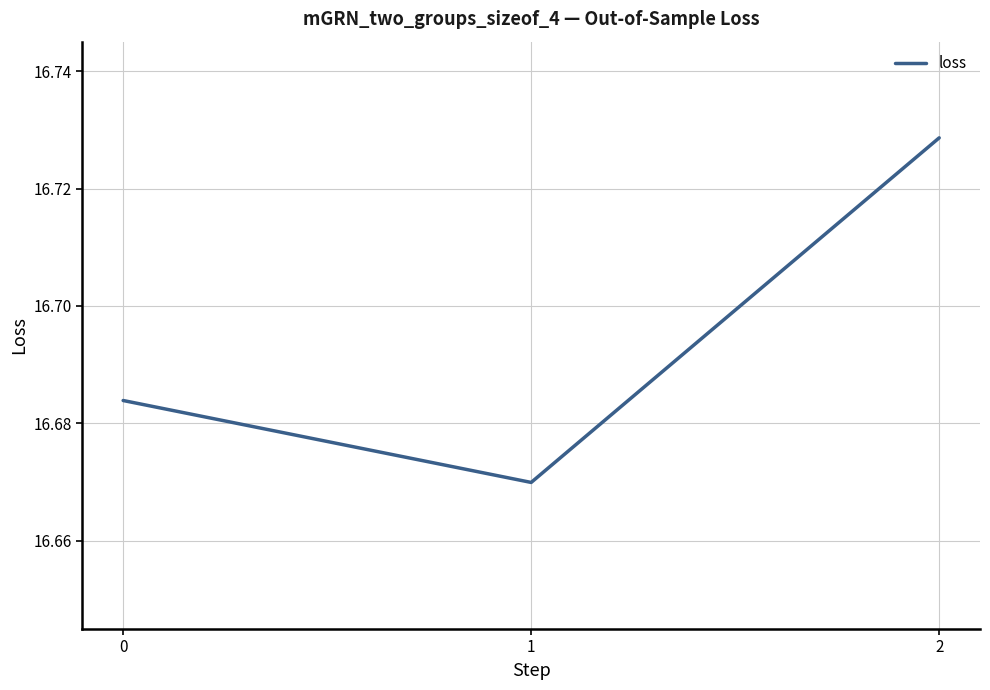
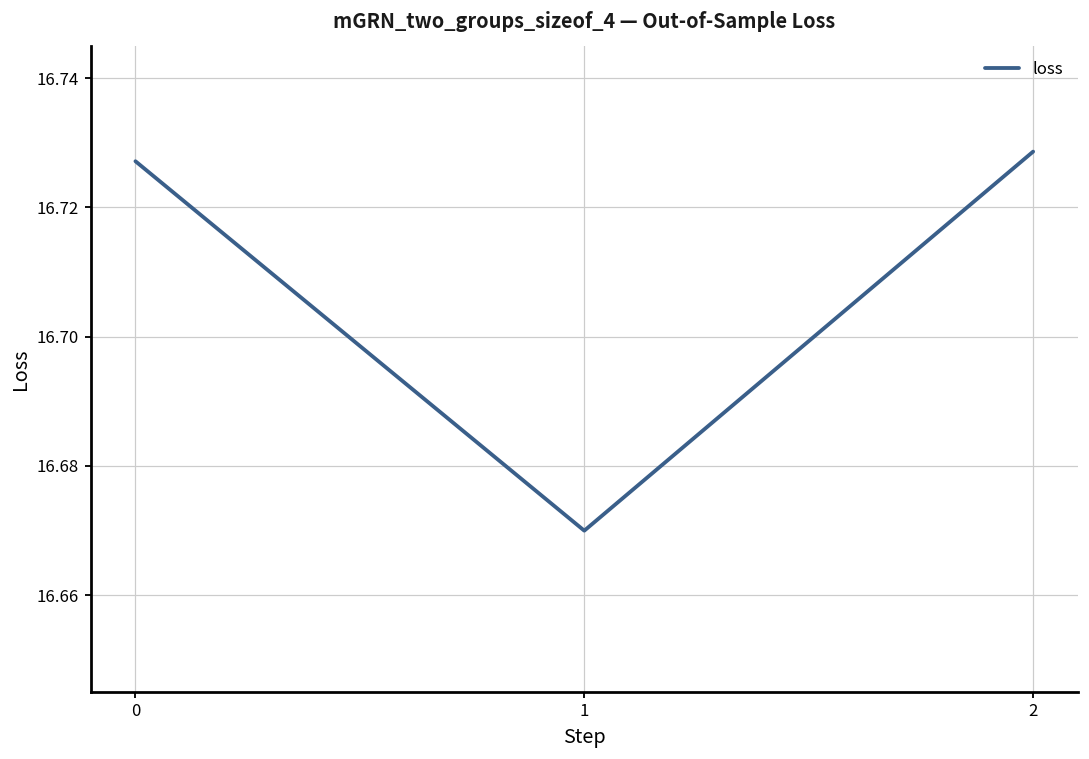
  {
-   "0": 16.684,
+   "0": 16.727,
    "1": 16.670,
    "2": 16.729
  }
